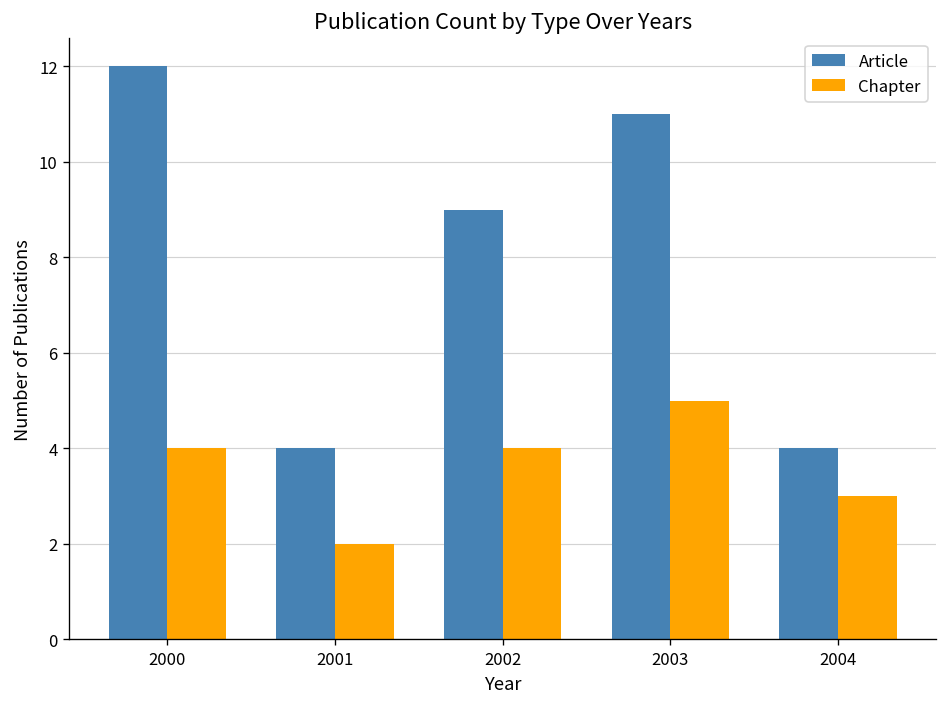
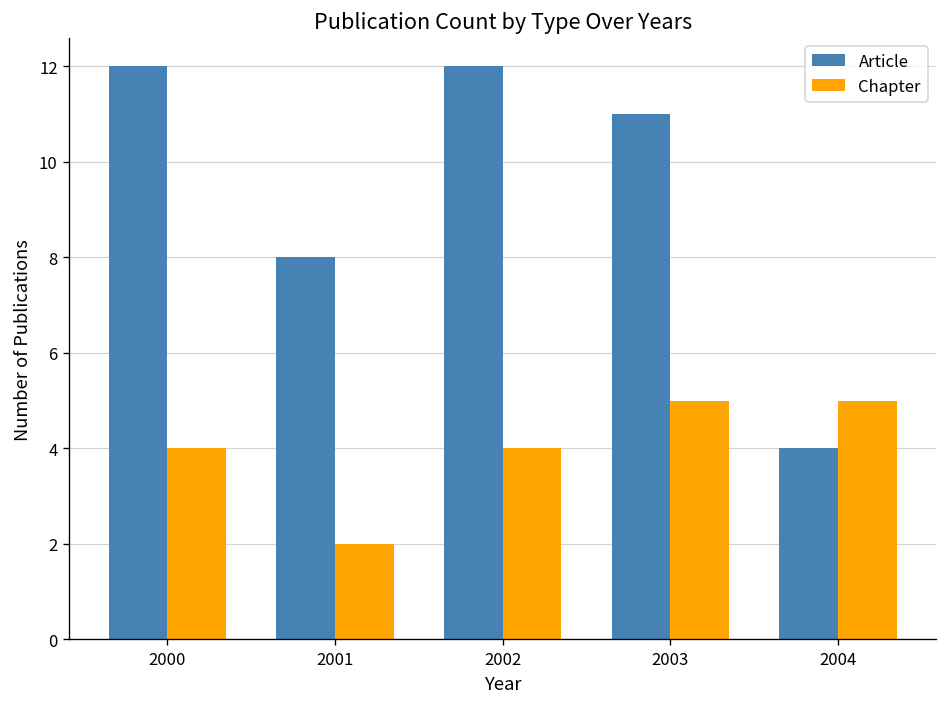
  {
    "Article": {
      "2000": 12,
-     "2001": 4,
-     "2002": 9,
+     "2001": 8,
+     "2002": 12,
      "2003": 11,
      "2004": 4
    },
    "Chapter": {
      "2000": 4,
      "2001": 2,
      "2002": 4,
      "2003": 5,
-     "2004": 3
+     "2004": 5
    }
  }
